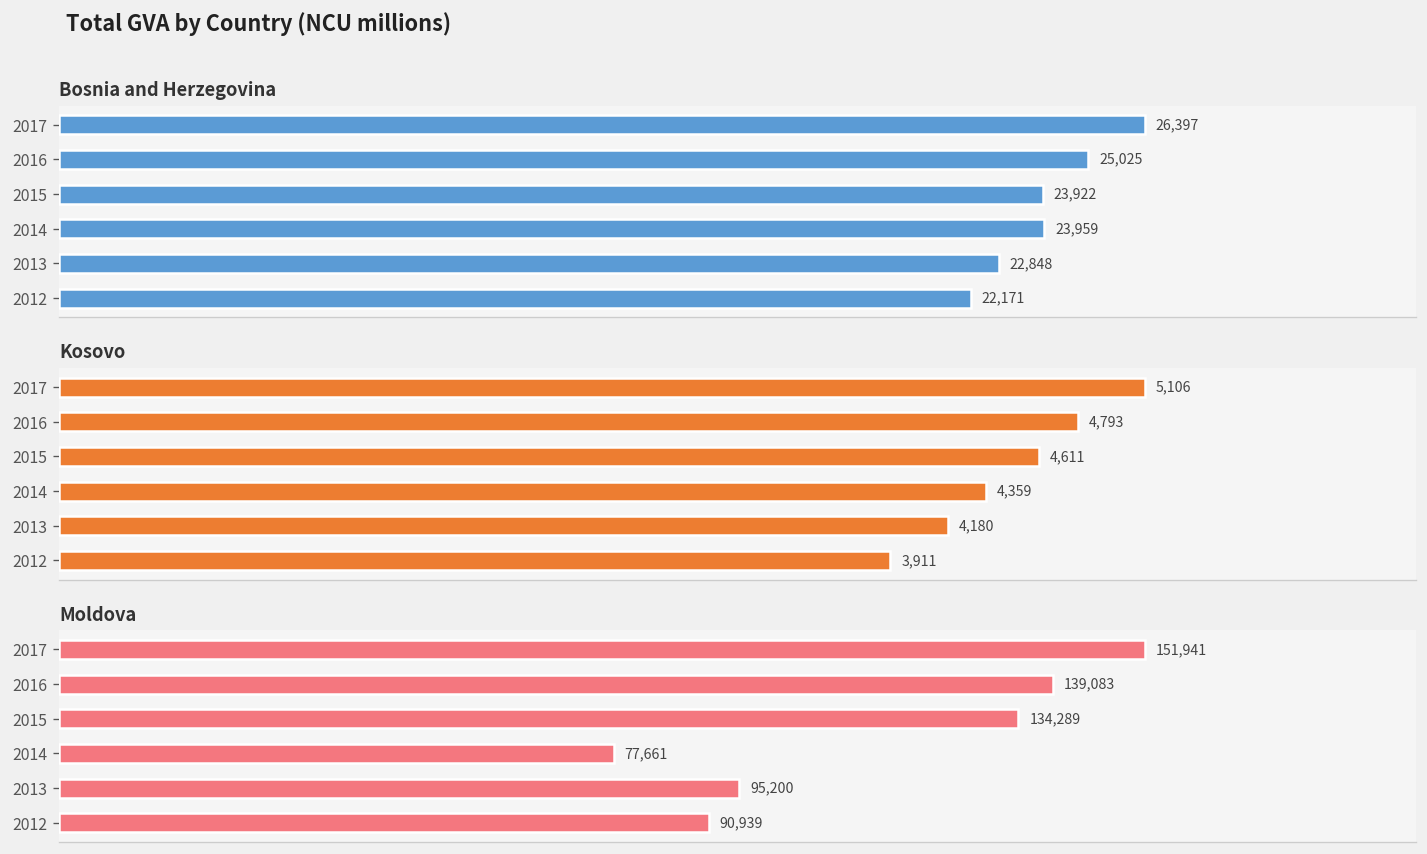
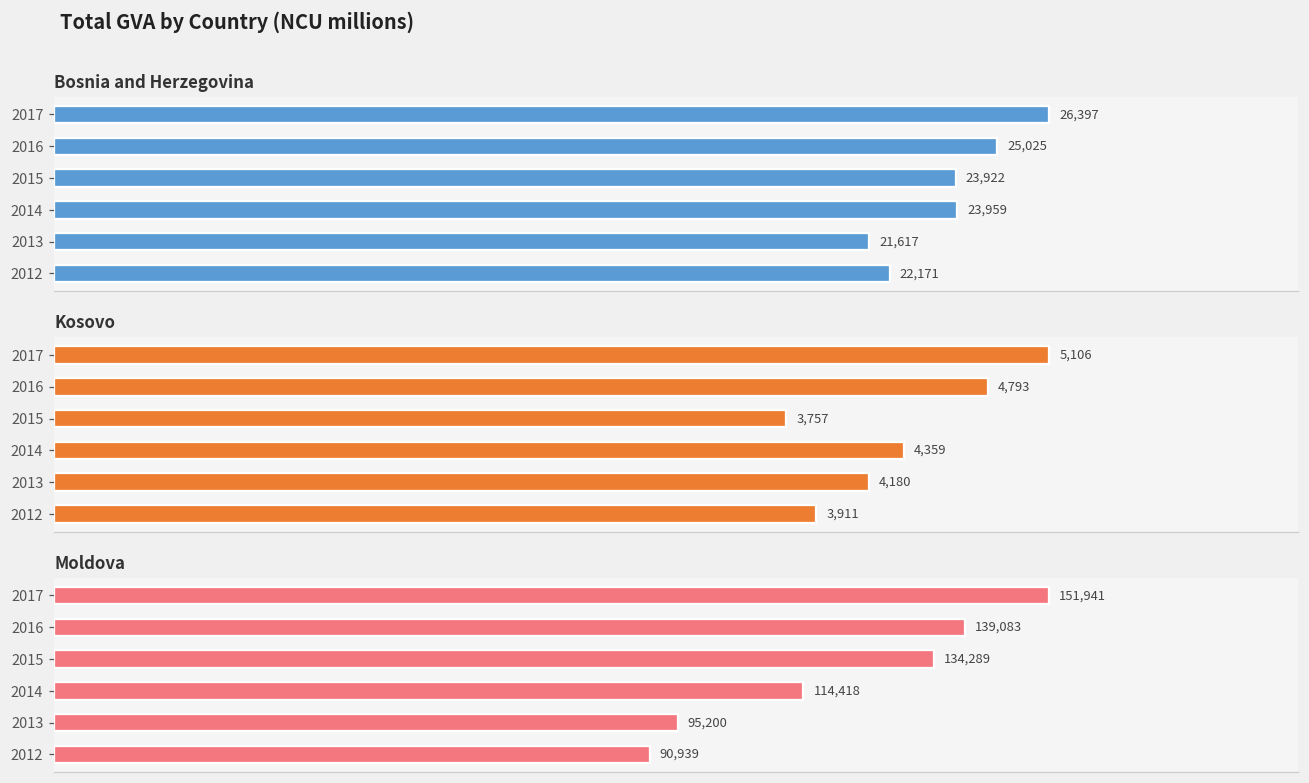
  {
    "Bosnia and Herzegovina": {
      "2017": "26,397",
      "2016": "25,025",
      "2015": "23,922",
      "2014": "23,959",
-     "2013": "22,848",
+     "2013": "21,617",
      "2012": "22,171"
    },
    "Kosovo": {
      "2017": "5,106",
      "2016": "4,793",
-     "2015": "4,611",
+     "2015": "3,757",
      "2014": "4,359",
      "2013": "4,180",
      "2012": "3,911"
    },
    "Moldova": {
      "2017": "151,941",
      "2016": "139,083",
      "2015": "134,289",
-     "2014": "77,661",
+     "2014": "114,418",
      "2013": "95,200",
      "2012": "90,939"
    }
  }
